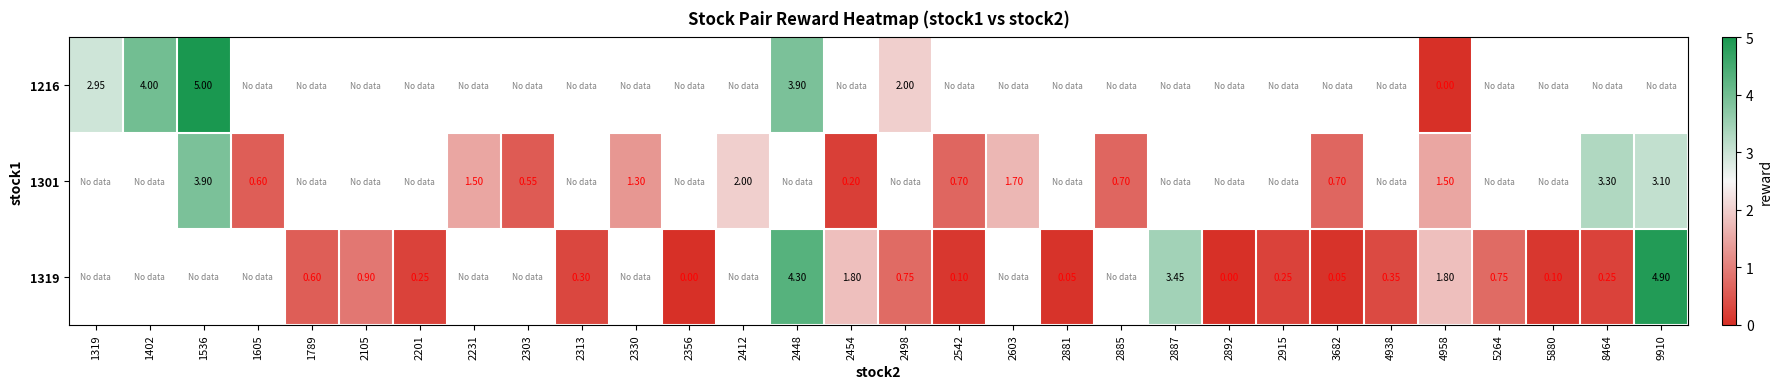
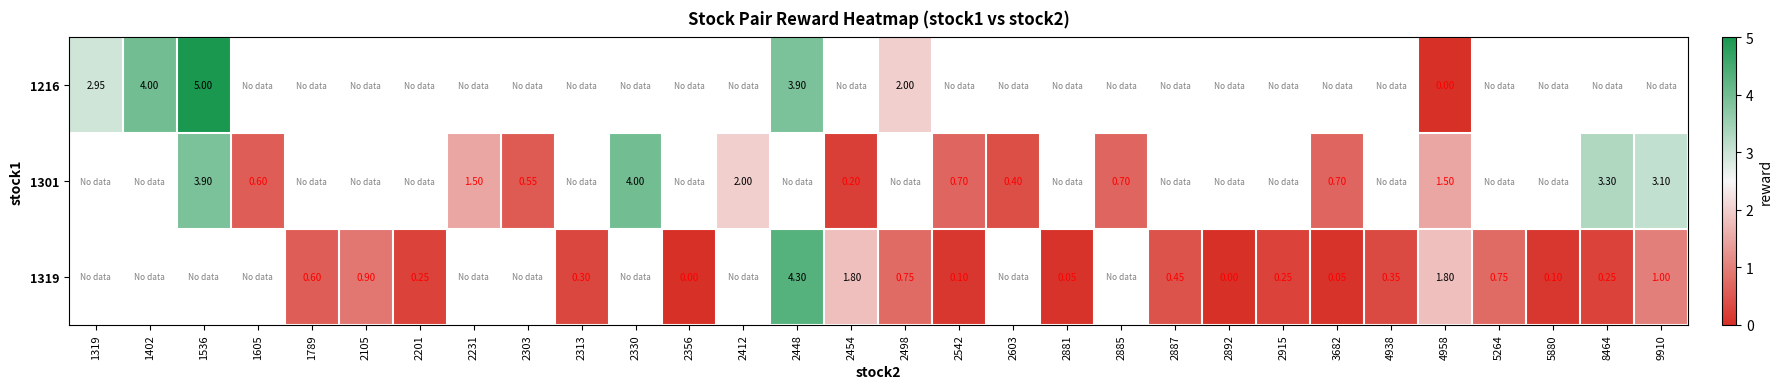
  {
    "1216": {
      "1319": 2.95,
      "1402": 4.00,
      "1536": 5.00,
      "2448": 3.90,
      "2498": 2.00,
      "4958": 0.00
    },
    "1301": {
      "1536": 3.90,
      "1605": 0.60,
      "2231": 1.50,
      "2303": 0.55,
-     "2330": 1.30,
+     "2330": 4.00,
      "2412": 2.00,
      "2454": 0.20,
      "2542": 0.70,
-     "2603": 1.70,
+     "2603": 0.40,
      "2885": 0.70,
      "3682": 0.70,
      "4958": 1.50,
      "8464": 3.30,
      "9910": 3.10
    },
    "1319": {
      "1789": 0.60,
      "2105": 0.90,
      "2201": 0.25,
      "2313": 0.30,
      "2356": 0.00,
      "2448": 4.30,
      "2454": 1.80,
      "2498": 0.75,
      "2542": 0.10,
      "2881": 0.05,
-     "2887": 3.45,
+     "2887": 0.45,
      "2892": 0.00,
      "2915": 0.25,
      "3682": 0.05,
      "4938": 0.35,
      "4958": 1.80,
      "5264": 0.75,
      "5880": 0.10,
      "8464": 0.25,
-     "9910": 4.90
+     "9910": 1.00
    }
  }
